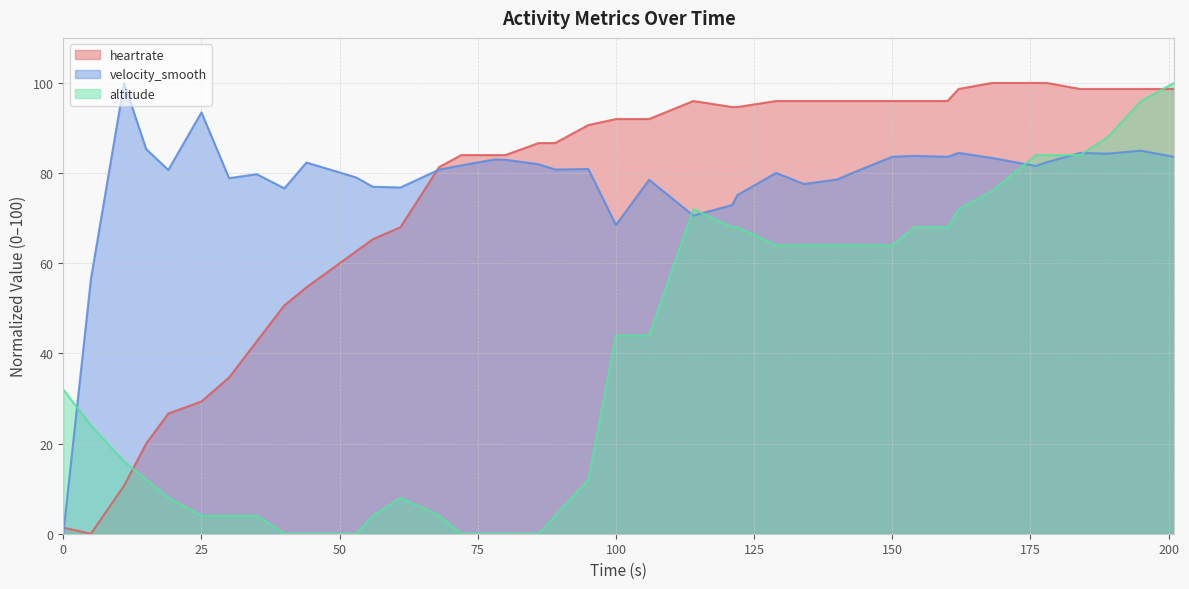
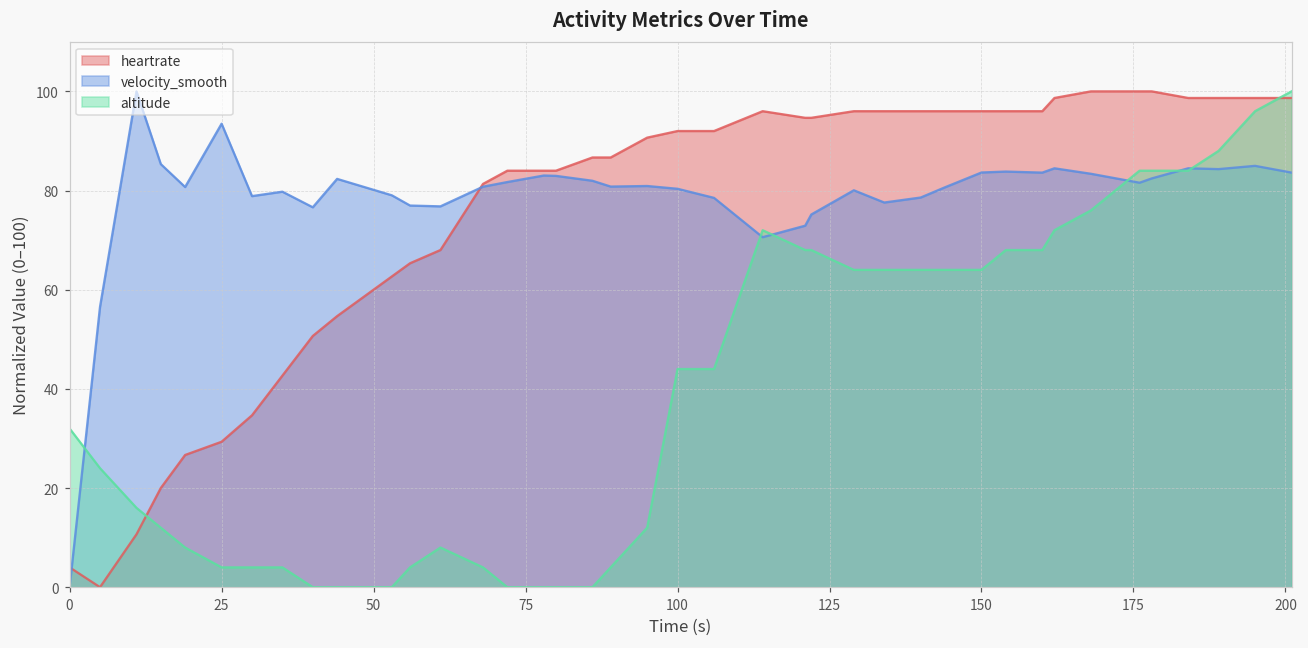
  {
    "heartrate": {
-     "0": 1,
+     "0": 4,
      "25": 29,
      "100": 92,
      "150": 96
    },
    "velocity_smooth": {
      "0": 0,
      "25": 93,
-     "100": 68,
+     "100": 80,
      "150": 84
    },
    "altitude": {
      "0": 32,
      "25": 4,
      "100": 44,
      "150": 64
    }
  }
